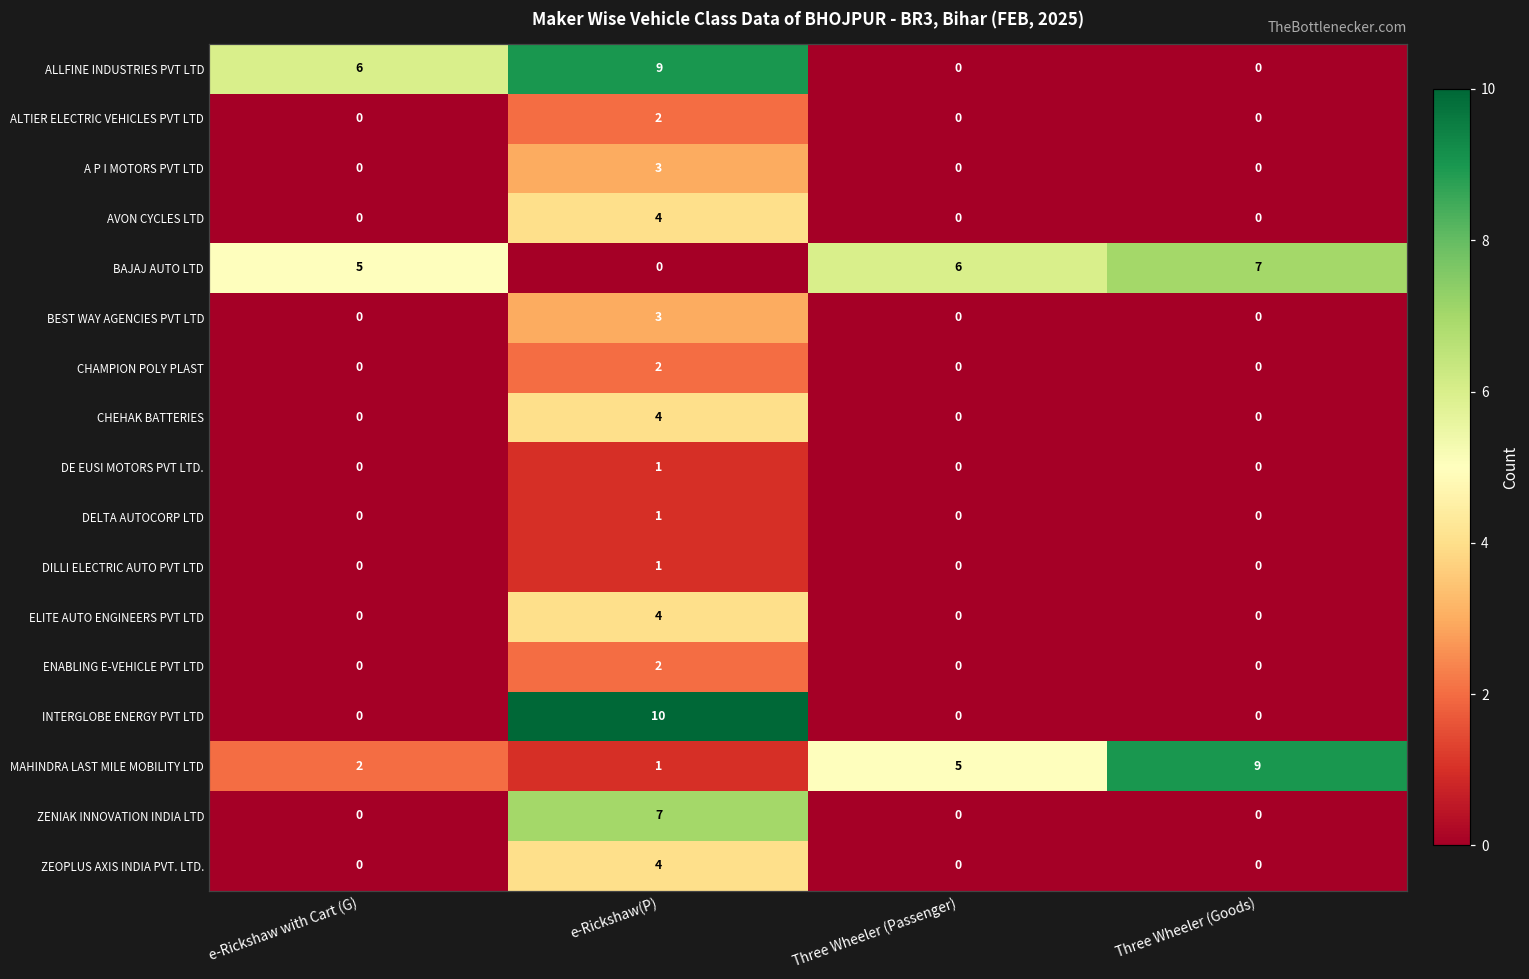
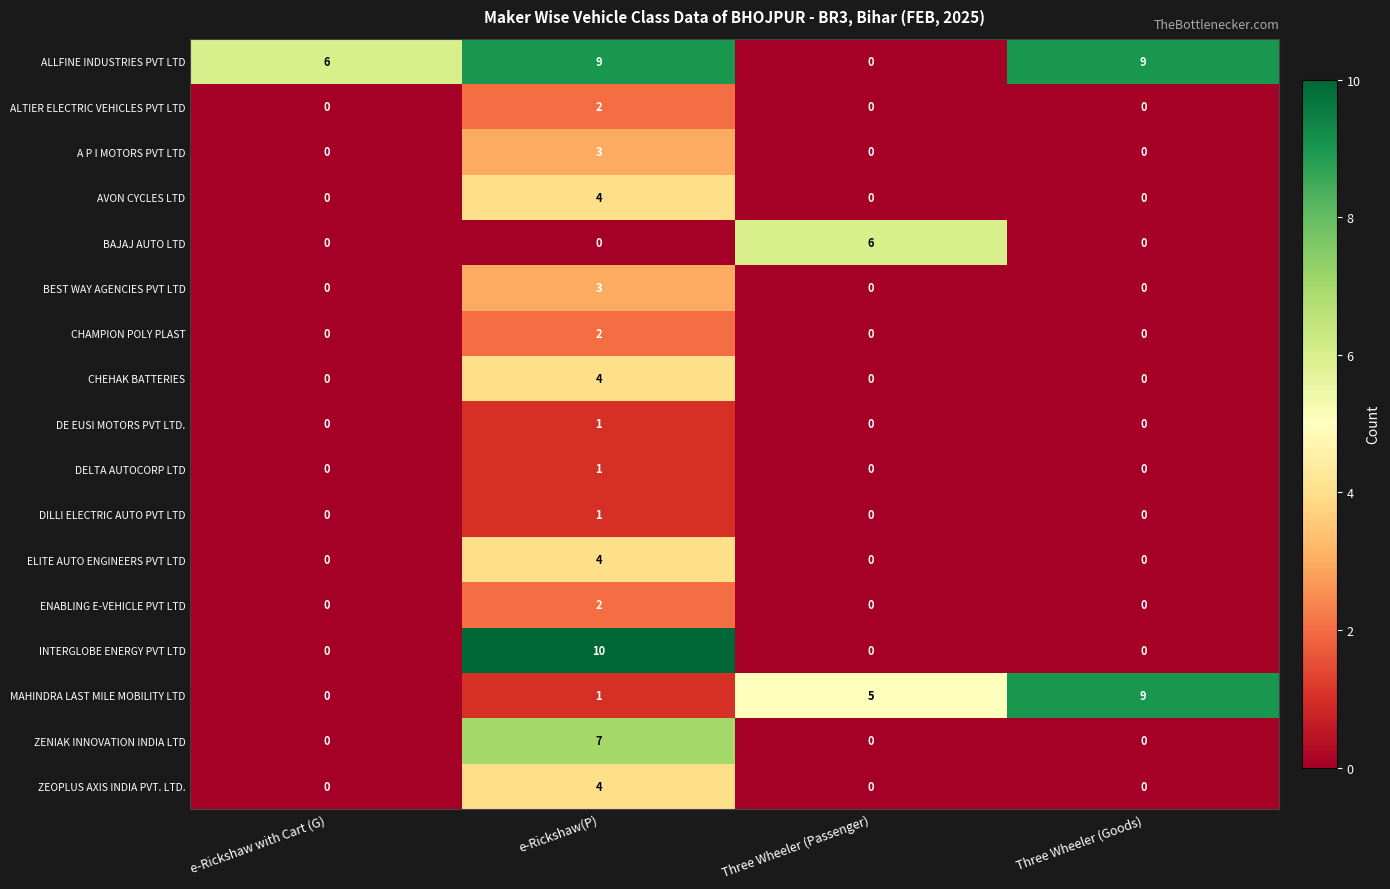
  {
    "ALLFINE INDUSTRIES PVT LTD": {
      "e-Rickshaw with Cart (G)": 6,
      "e-Rickshaw(P)": 9,
      "Three Wheeler (Passenger)": 0,
-     "Three Wheeler (Goods)": 0
+     "Three Wheeler (Goods)": 9
    },
    "ALTIER ELECTRIC VEHICLES PVT LTD": {
      "e-Rickshaw with Cart (G)": 0,
      "e-Rickshaw(P)": 2,
      "Three Wheeler (Passenger)": 0,
      "Three Wheeler (Goods)": 0
    },
    "A P I MOTORS PVT LTD": {
      "e-Rickshaw with Cart (G)": 0,
      "e-Rickshaw(P)": 3,
      "Three Wheeler (Passenger)": 0,
      "Three Wheeler (Goods)": 0
    },
    "AVON CYCLES LTD": {
      "e-Rickshaw with Cart (G)": 0,
      "e-Rickshaw(P)": 4,
      "Three Wheeler (Passenger)": 0,
      "Three Wheeler (Goods)": 0
    },
    "BAJAJ AUTO LTD": {
-     "e-Rickshaw with Cart (G)": 5,
+     "e-Rickshaw with Cart (G)": 0,
      "e-Rickshaw(P)": 0,
      "Three Wheeler (Passenger)": 6,
-     "Three Wheeler (Goods)": 7
+     "Three Wheeler (Goods)": 0
    },
    "BEST WAY AGENCIES PVT LTD": {
      "e-Rickshaw with Cart (G)": 0,
      "e-Rickshaw(P)": 3,
      "Three Wheeler (Passenger)": 0,
      "Three Wheeler (Goods)": 0
    },
    "CHAMPION POLY PLAST": {
      "e-Rickshaw with Cart (G)": 0,
      "e-Rickshaw(P)": 2,
      "Three Wheeler (Passenger)": 0,
      "Three Wheeler (Goods)": 0
    },
    "CHEHAK BATTERIES": {
      "e-Rickshaw with Cart (G)": 0,
      "e-Rickshaw(P)": 4,
      "Three Wheeler (Passenger)": 0,
      "Three Wheeler (Goods)": 0
    },
    "DE EUSI MOTORS PVT LTD.": {
      "e-Rickshaw with Cart (G)": 0,
      "e-Rickshaw(P)": 1,
      "Three Wheeler (Passenger)": 0,
      "Three Wheeler (Goods)": 0
    },
    "DELTA AUTOCORP LTD": {
      "e-Rickshaw with Cart (G)": 0,
      "e-Rickshaw(P)": 1,
      "Three Wheeler (Passenger)": 0,
      "Three Wheeler (Goods)": 0
    },
    "DILLI ELECTRIC AUTO PVT LTD": {
      "e-Rickshaw with Cart (G)": 0,
      "e-Rickshaw(P)": 1,
      "Three Wheeler (Passenger)": 0,
      "Three Wheeler (Goods)": 0
    },
    "ELITE AUTO ENGINEERS PVT LTD": {
      "e-Rickshaw with Cart (G)": 0,
      "e-Rickshaw(P)": 4,
      "Three Wheeler (Passenger)": 0,
      "Three Wheeler (Goods)": 0
    },
    "ENABLING E-VEHICLE PVT LTD": {
      "e-Rickshaw with Cart (G)": 0,
      "e-Rickshaw(P)": 2,
      "Three Wheeler (Passenger)": 0,
      "Three Wheeler (Goods)": 0
    },
    "INTERGLOBE ENERGY PVT LTD": {
      "e-Rickshaw with Cart (G)": 0,
      "e-Rickshaw(P)": 10,
      "Three Wheeler (Passenger)": 0,
      "Three Wheeler (Goods)": 0
    },
    "MAHINDRA LAST MILE MOBILITY LTD": {
-     "e-Rickshaw with Cart (G)": 2,
+     "e-Rickshaw with Cart (G)": 0,
      "e-Rickshaw(P)": 1,
      "Three Wheeler (Passenger)": 5,
      "Three Wheeler (Goods)": 9
    },
    "ZENIAK INNOVATION INDIA LTD": {
      "e-Rickshaw with Cart (G)": 0,
      "e-Rickshaw(P)": 7,
      "Three Wheeler (Passenger)": 0,
      "Three Wheeler (Goods)": 0
    },
    "ZEOPLUS AXIS INDIA PVT. LTD.": {
      "e-Rickshaw with Cart (G)": 0,
      "e-Rickshaw(P)": 4,
      "Three Wheeler (Passenger)": 0,
      "Three Wheeler (Goods)": 0
    }
  }
